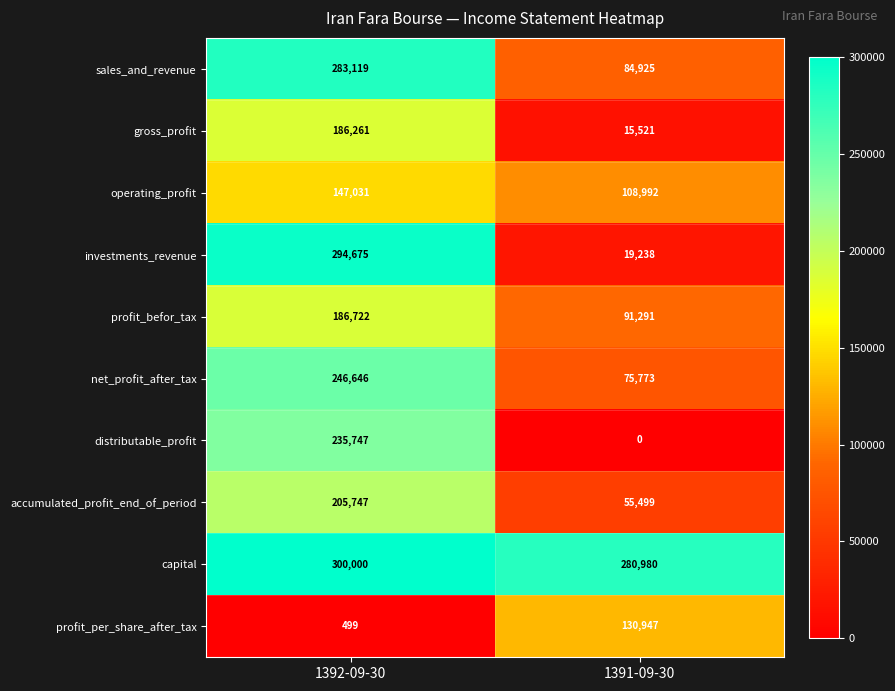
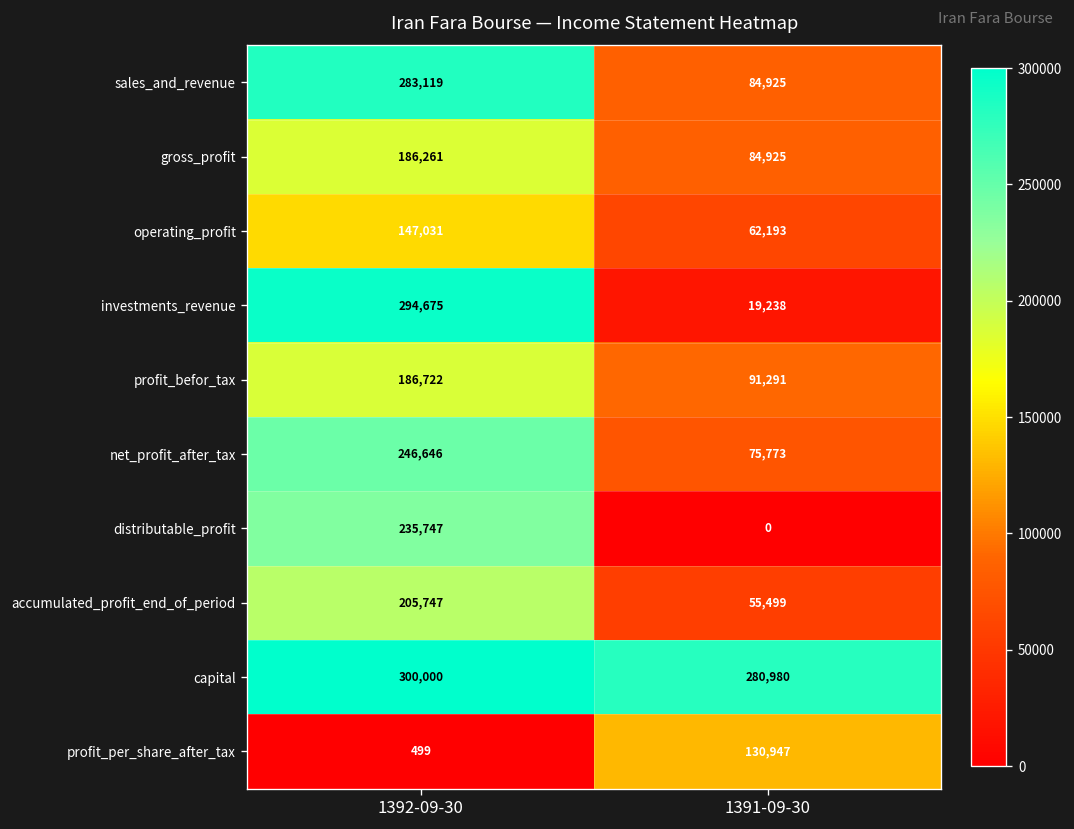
  {
    "sales_and_revenue": {
      "1392-09-30": "283,119",
      "1391-09-30": "84,925"
    },
    "gross_profit": {
      "1392-09-30": "186,261",
-     "1391-09-30": "15,521"
+     "1391-09-30": "84,925"
    },
    "operating_profit": {
      "1392-09-30": "147,031",
-     "1391-09-30": "108,992"
+     "1391-09-30": "62,193"
    },
    "investments_revenue": {
      "1392-09-30": "294,675",
      "1391-09-30": "19,238"
    },
    "profit_befor_tax": {
      "1392-09-30": "186,722",
      "1391-09-30": "91,291"
    },
    "net_profit_after_tax": {
      "1392-09-30": "246,646",
      "1391-09-30": "75,773"
    },
    "distributable_profit": {
      "1392-09-30": "235,747",
      "1391-09-30": "0"
    },
    "accumulated_profit_end_of_period": {
      "1392-09-30": "205,747",
      "1391-09-30": "55,499"
    },
    "capital": {
      "1392-09-30": "300,000",
      "1391-09-30": "280,980"
    },
    "profit_per_share_after_tax": {
      "1392-09-30": "499",
      "1391-09-30": "130,947"
    }
  }
